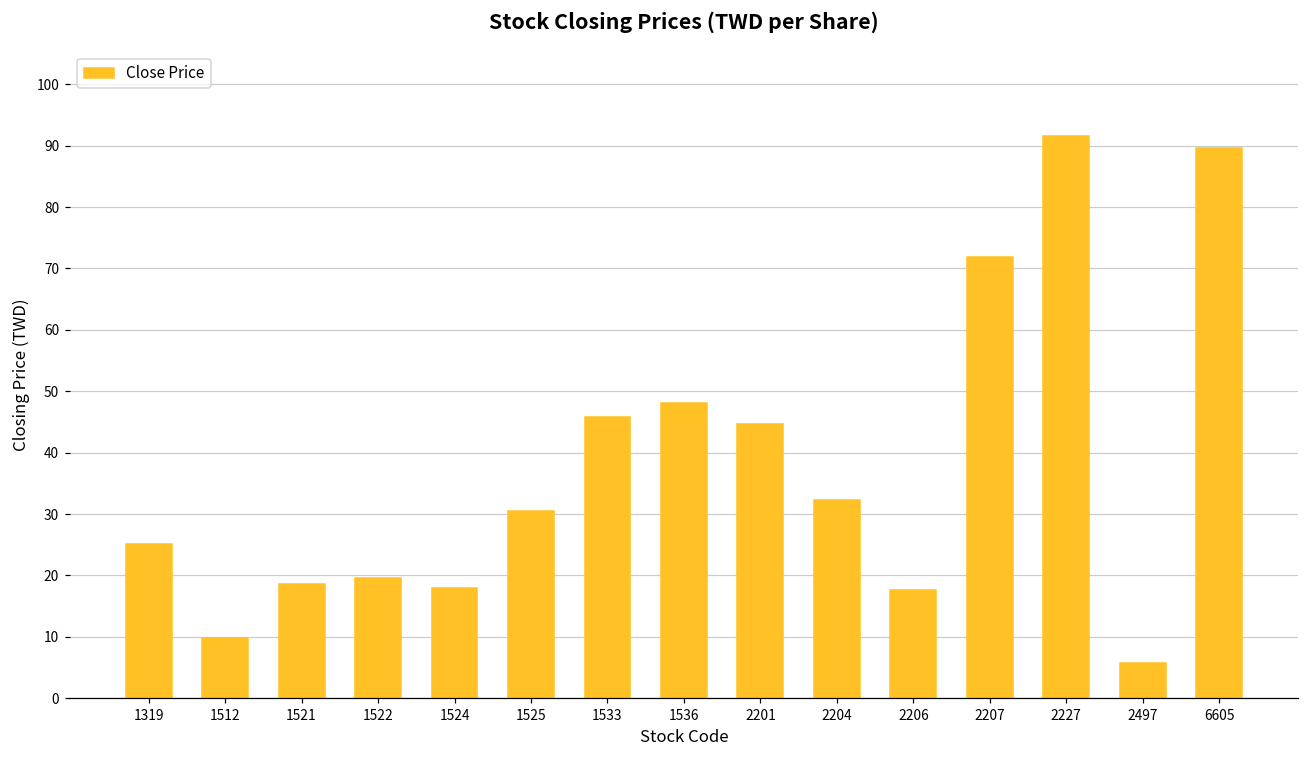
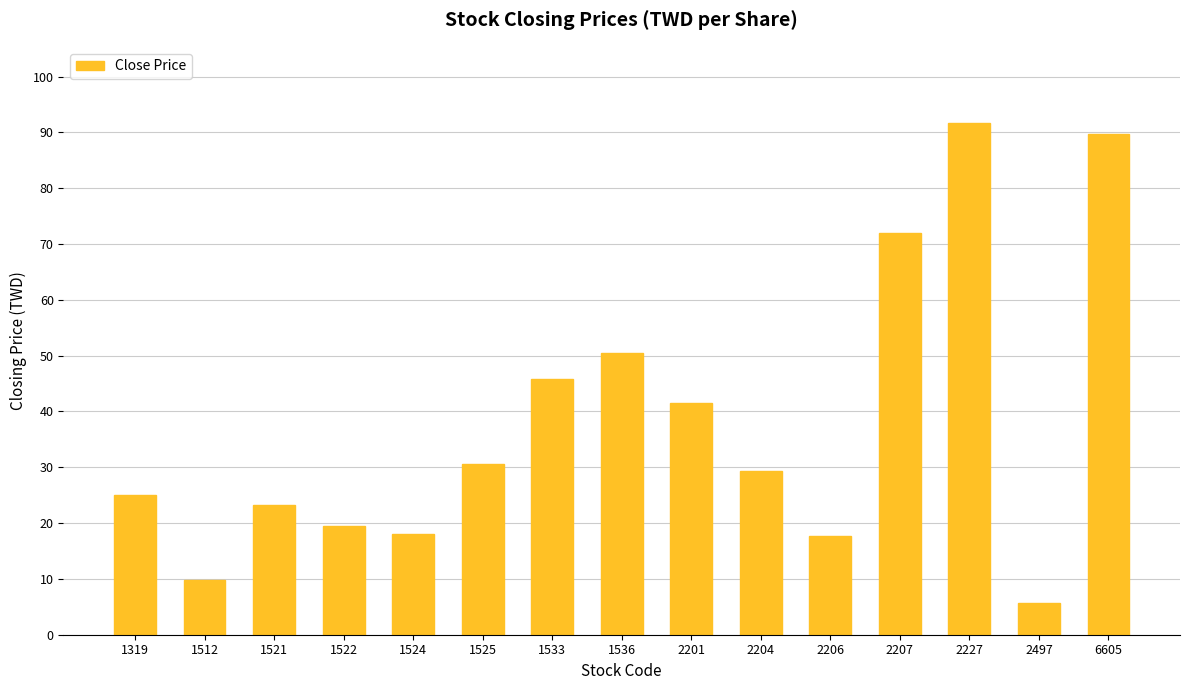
  {
    "1319": 25,
    "1512": 10,
-   "1521": 19,
+   "1521": 23,
    "1522": 20,
    "1524": 18,
    "1525": 31,
    "1533": 46,
-   "1536": 48,
-   "2201": 45,
-   "2204": 32,
+   "1536": 50,
+   "2201": 42,
+   "2204": 29,
    "2206": 18,
    "2207": 72,
    "2227": 92,
    "2497": 6,
    "6605": 90
  }
